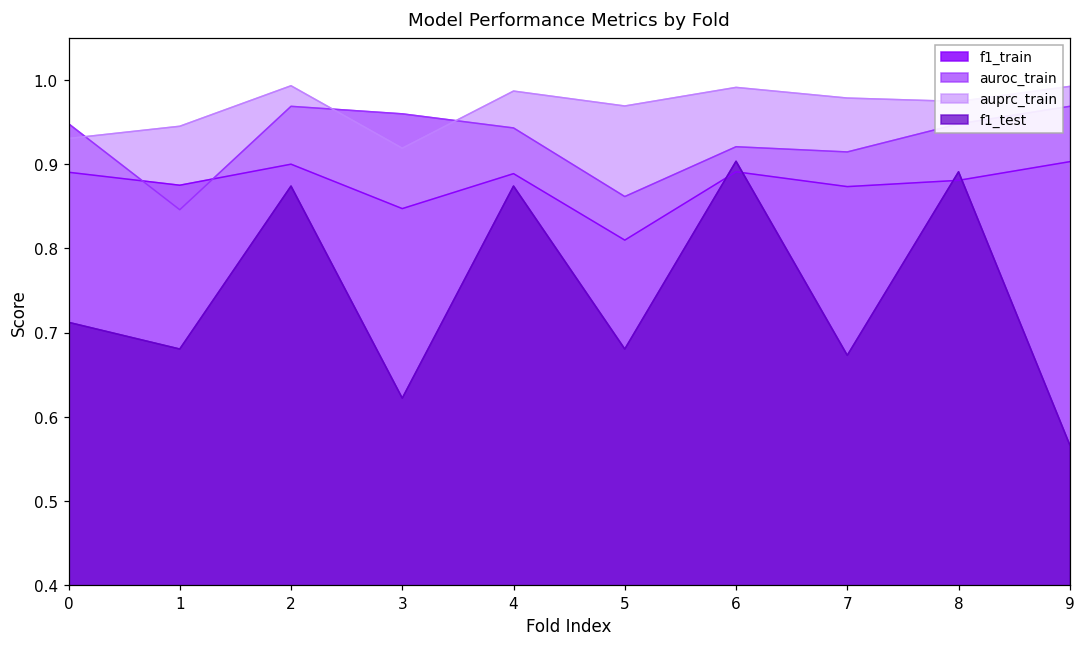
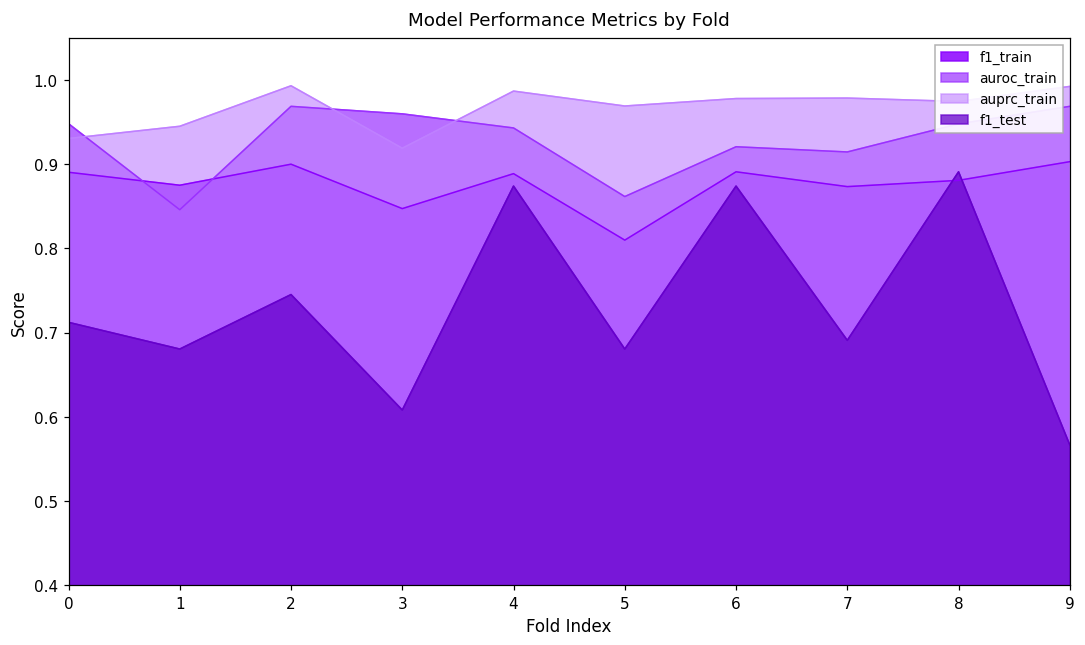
  {
    "auprc_train": {
      "0": 0.93,
      "1": 0.95,
      "2": 0.99,
      "3": 0.92,
      "4": 0.99,
      "5": 0.97,
-     "6": 0.99,
+     "6": 0.98,
      "7": 0.98,
      "9": 0.99
    },
    "f1_test": {
      "0": 0.71,
      "1": 0.68,
-     "2": 0.87,
-     "3": 0.62,
+     "2": 0.75,
+     "3": 0.61,
      "4": 0.87,
      "5": 0.68,
-     "6": 0.90,
-     "7": 0.67,
+     "6": 0.87,
+     "7": 0.69,
      "8": 0.89,
      "9": 0.57
    }
  }
